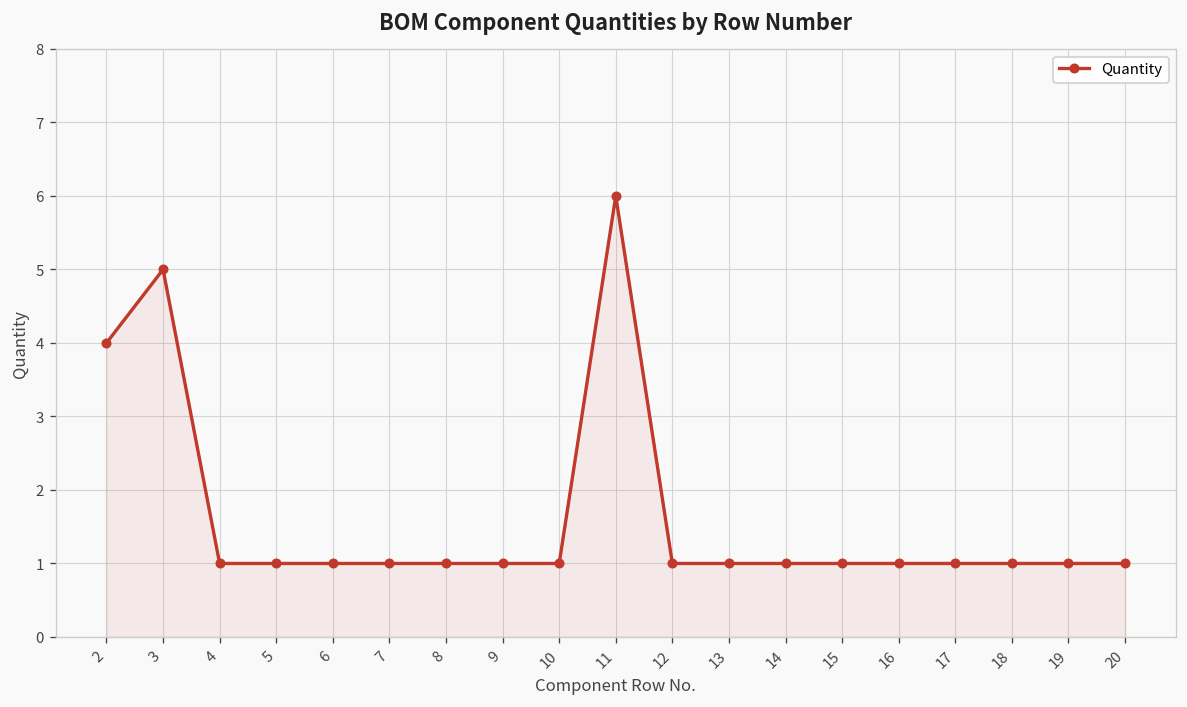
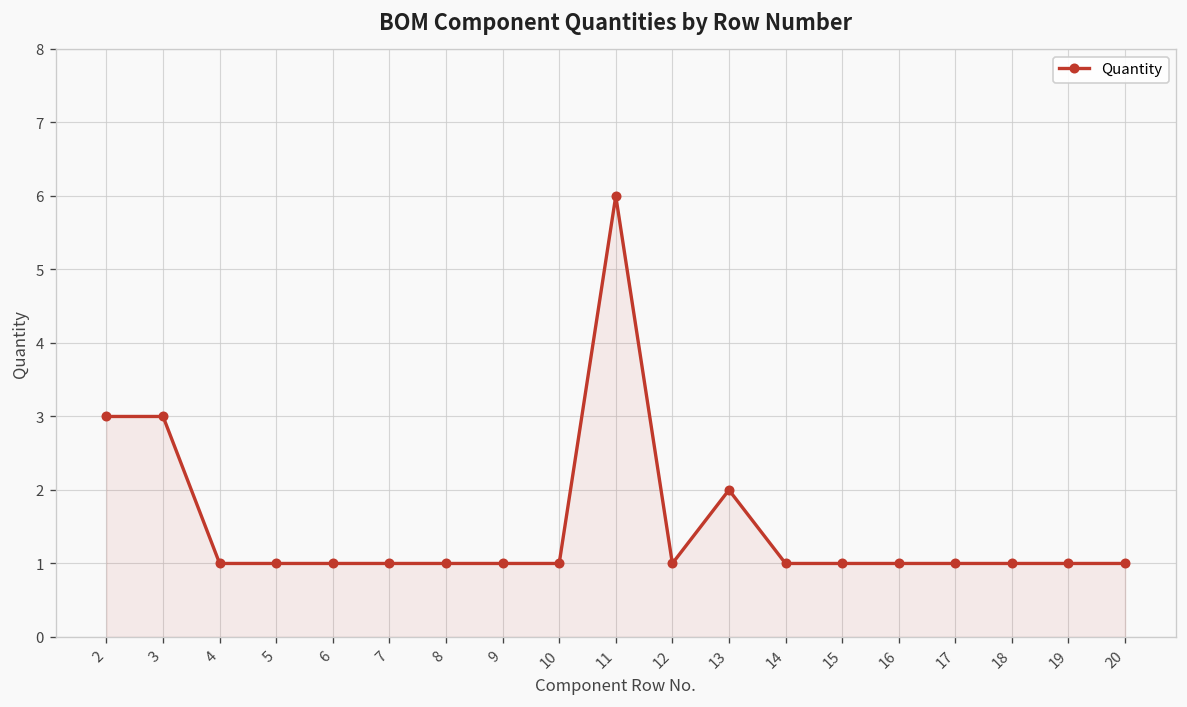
  {
-   "2": 4,
-   "3": 5,
+   "2": 3,
+   "3": 3,
    "4": 1,
    "5": 1,
    "6": 1,
    "7": 1,
    "8": 1,
    "9": 1,
    "10": 1,
    "11": 6,
    "12": 1,
-   "13": 1,
+   "13": 2,
    "14": 1,
    "15": 1,
    "16": 1,
    "17": 1,
    "18": 1,
    "19": 1,
    "20": 1
  }
